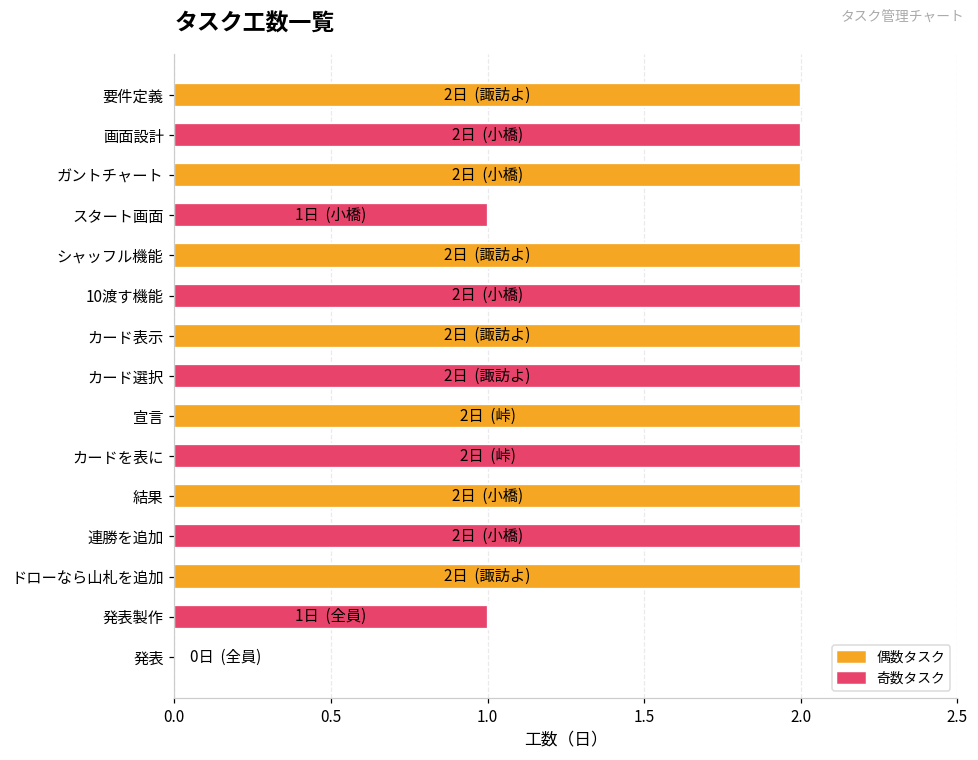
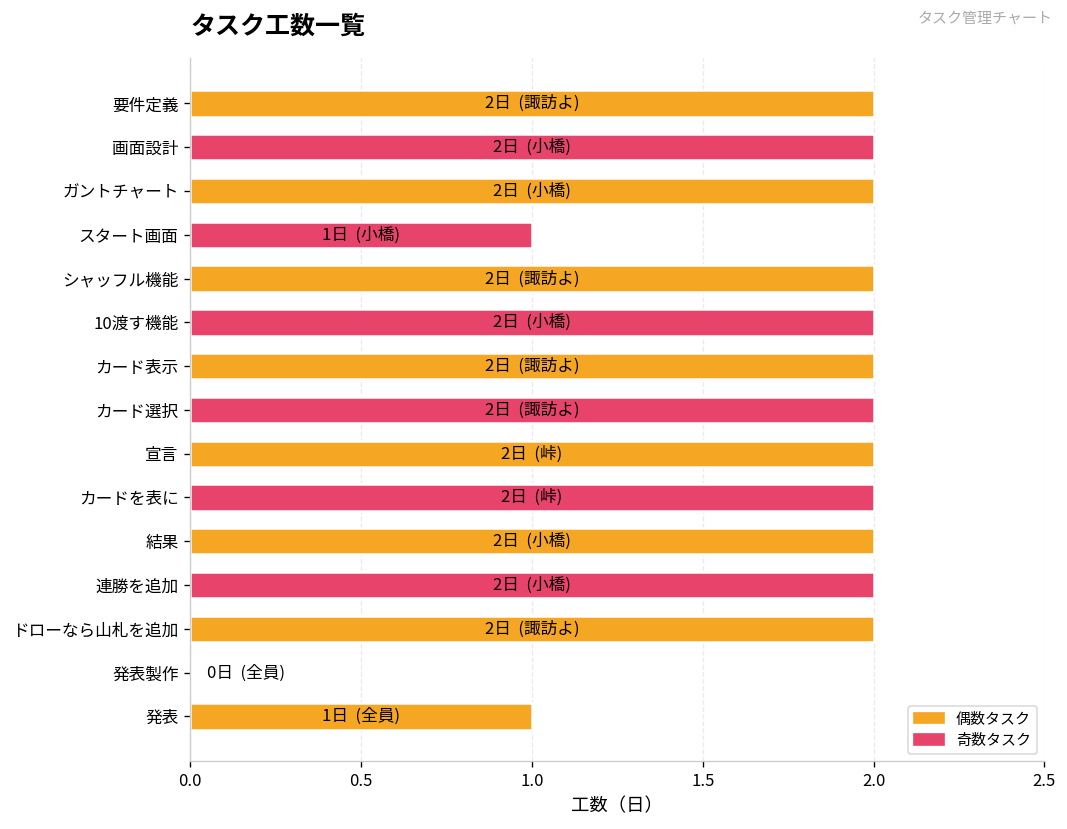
  {
    "要件定義": "2日",
    "画面設計": "2日",
    "ガントチャート": "2日",
    "スタート画面": "1日",
    "シャッフル機能": "2日",
    "10渡す機能": "2日",
    "カード表示": "2日",
    "カード選択": "2日",
    "宣言": "2日",
    "カードを表に": "2日",
    "結果": "2日",
    "連勝を追加": "2日",
    "ドローなら山札を追加": "2日",
-   "発表製作": "1日",
-   "発表": "0日"
+   "発表製作": "0日",
+   "発表": "1日"
  }
